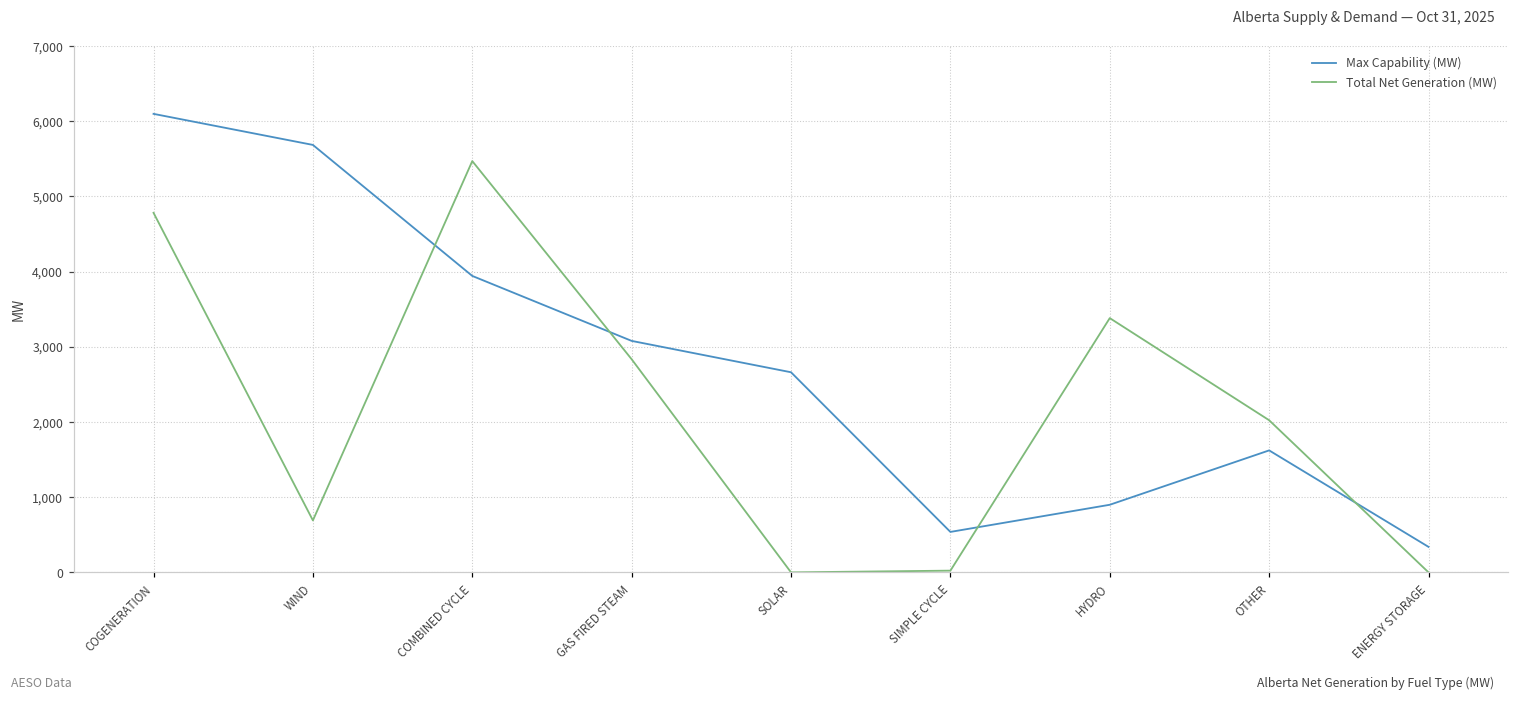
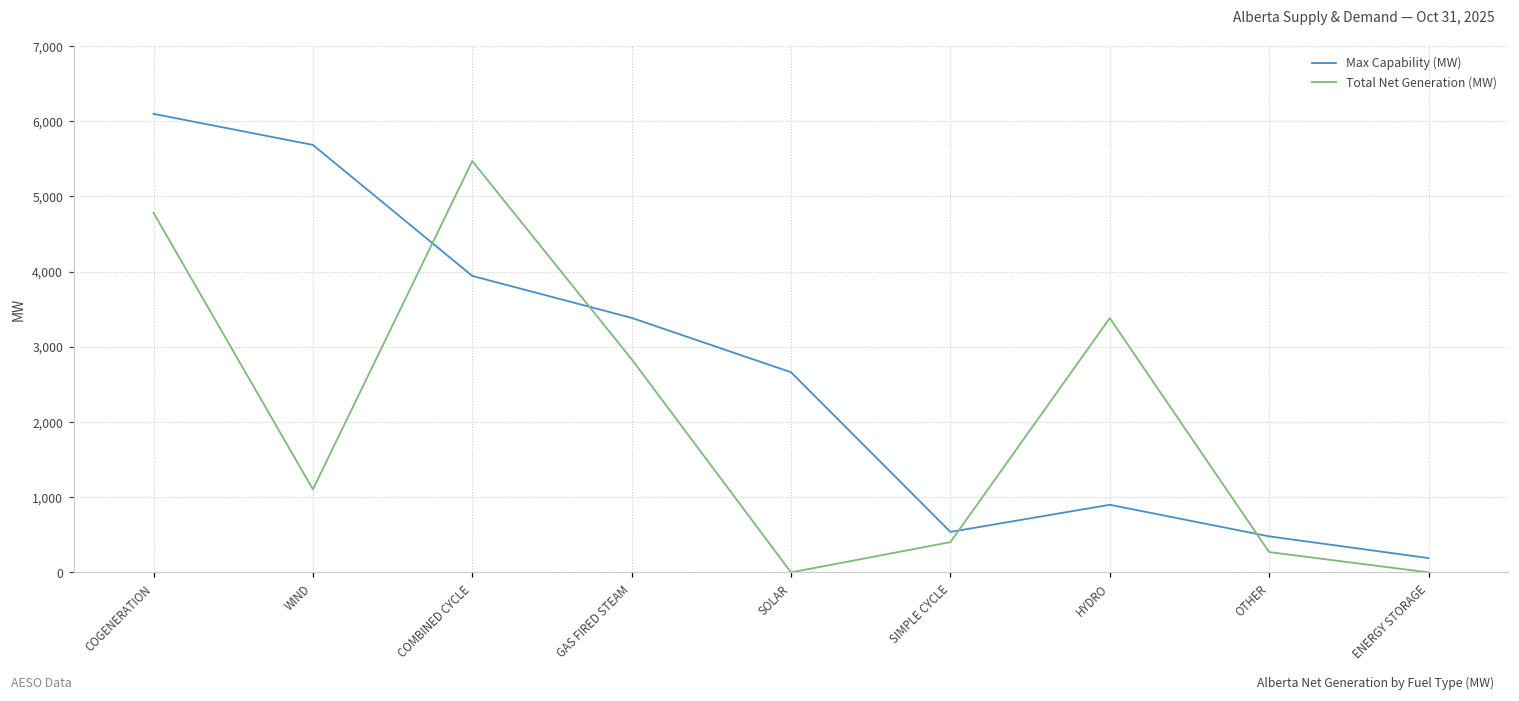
  {
    "Max Capability (MW)": {
      "COGENERATION": "6,100",
      "WIND": "5,700",
      "COMBINED CYCLE": "3,900",
-     "GAS FIRED STEAM": "3,100",
+     "GAS FIRED STEAM": "3,400",
      "SOLAR": "2,700",
      "SIMPLE CYCLE": "500",
      "HYDRO": "900",
-     "OTHER": "1,600",
-     "ENERGY STORAGE": "300"
+     "OTHER": "500",
+     "ENERGY STORAGE": "200"
    },
    "Total Net Generation (MW)": {
      "COGENERATION": "4,800",
-     "WIND": "700",
+     "WIND": "1,100",
      "COMBINED CYCLE": "5,500",
      "GAS FIRED STEAM": "2,800",
      "SOLAR": "0",
-     "SIMPLE CYCLE": "0",
+     "SIMPLE CYCLE": "400",
      "HYDRO": "3,400",
-     "OTHER": "2,000",
+     "OTHER": "300",
      "ENERGY STORAGE": "0"
    }
  }
